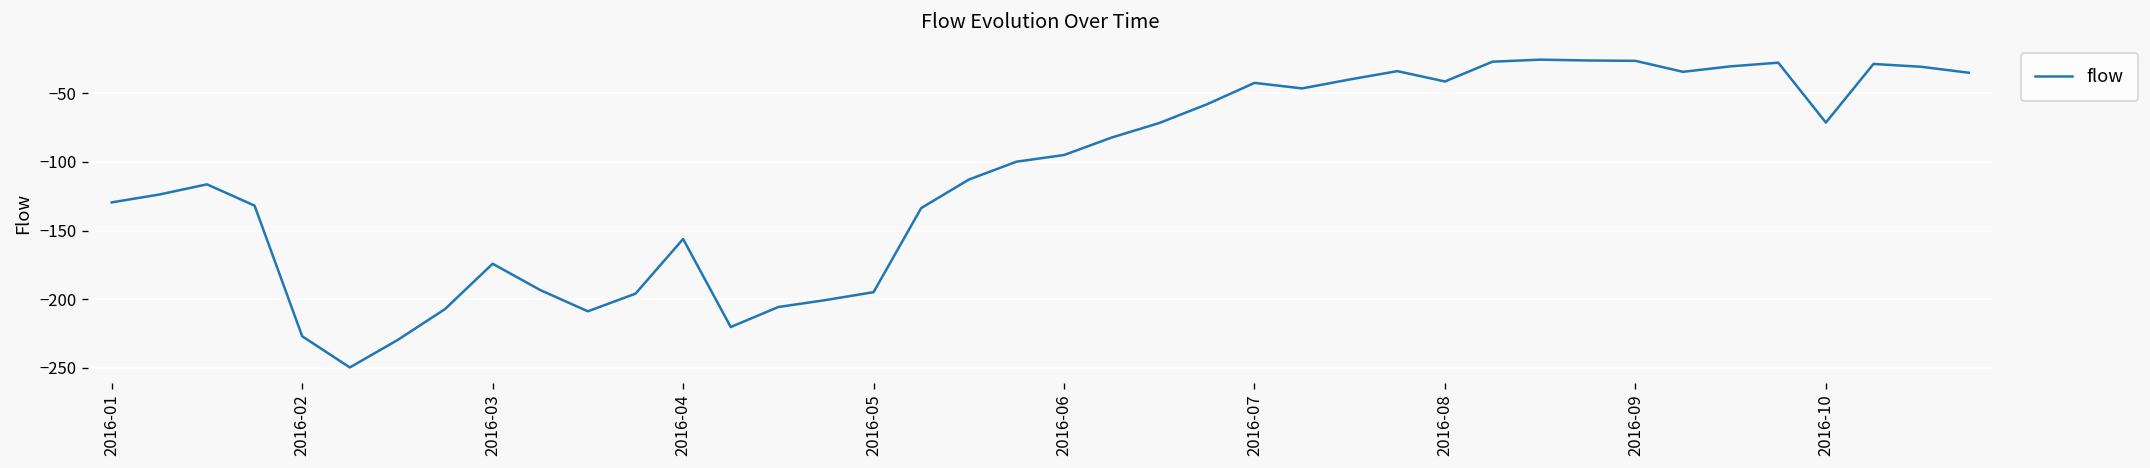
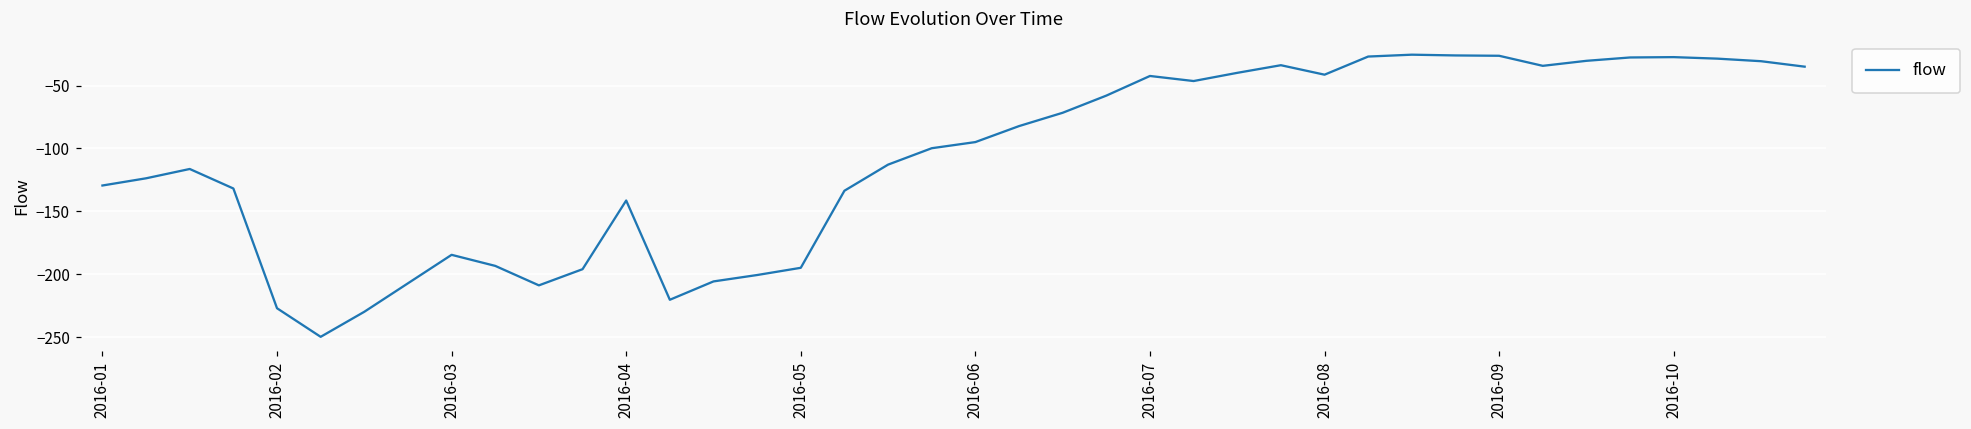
  {
    "2016-01": -129,
    "2016-02": -227,
-   "2016-03": -174,
-   "2016-04": -156,
+   "2016-03": -185,
+   "2016-04": -141,
    "2016-05": -195,
    "2016-06": -95,
    "2016-07": -42,
    "2016-08": -41,
    "2016-09": -26,
-   "2016-10": -71
+   "2016-10": -27
  }
